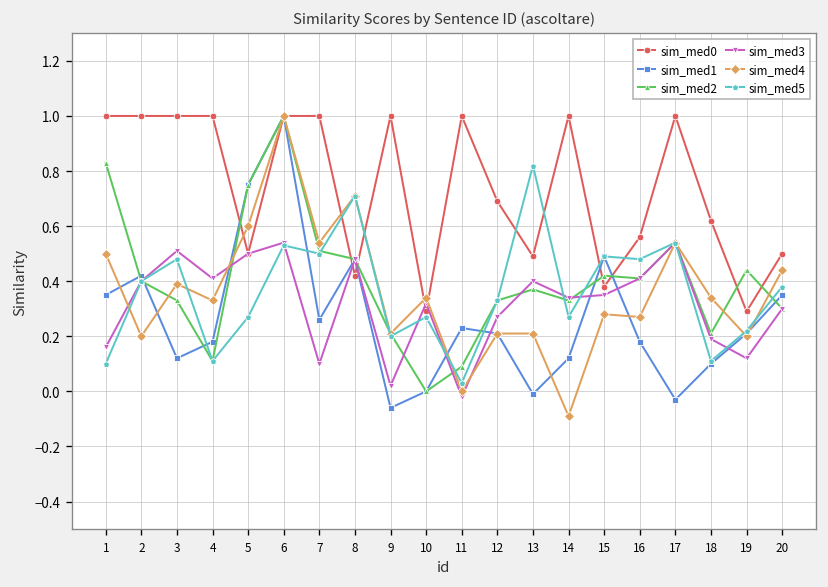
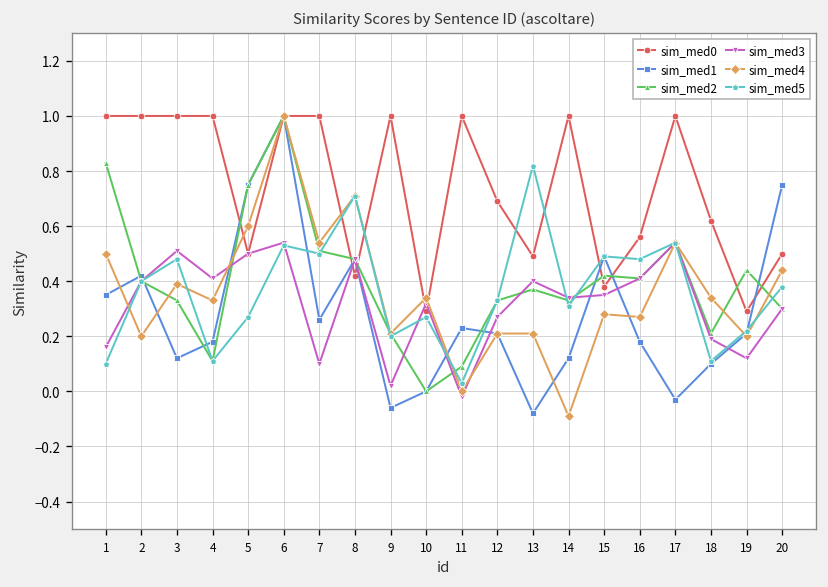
  {
    "sim_med0": {
      "1": 1.00,
      "2": 1.00,
      "3": 1.00,
      "4": 1.00,
      "7": 1.00,
      "8": 0.42,
      "9": 1.00,
      "10": 0.29,
      "11": 1.00,
      "12": 0.69,
      "13": 0.49,
      "14": 1.00,
      "15": 0.38,
      "16": 0.56,
      "17": 1.00,
      "18": 0.62,
      "19": 0.29,
      "20": 0.50
    },
    "sim_med1": {
      "1": 0.35,
      "2": 0.42,
      "3": 0.12,
      "4": 0.18,
      "7": 0.26,
      "9": -0.06,
      "11": 0.23,
-     "13": -0.01,
+     "13": -0.08,
      "14": 0.12,
      "16": 0.18,
      "17": -0.03,
-     "20": 0.35
+     "20": 0.75
    },
    "sim_med2": {
      "1": 0.83,
      "3": 0.33,
      "11": 0.09,
      "13": 0.37,
      "15": 0.42,
      "18": 0.21,
      "19": 0.44
    },
    "sim_med3": {
      "1": 0.16,
      "3": 0.51,
      "4": 0.41,
      "7": 0.10,
      "9": 0.02,
      "10": 0.32,
      "11": -0.02,
      "12": 0.27,
      "13": 0.40,
      "15": 0.35,
      "18": 0.19,
      "19": 0.12
    },
    "sim_med4": {
      "1": 0.50,
      "2": 0.20,
      "3": 0.39,
      "4": 0.33,
      "5": 0.60,
      "7": 0.54,
      "10": 0.34,
      "11": 0.00,
      "13": 0.21,
      "14": -0.09,
      "15": 0.28,
      "16": 0.27,
      "18": 0.34,
      "20": 0.44
    },
    "sim_med5": {
      "1": 0.10,
      "3": 0.48,
      "5": 0.27,
      "10": 0.27,
      "11": 0.03,
      "13": 0.82,
-     "14": 0.27,
+     "14": 0.31,
      "16": 0.48,
      "20": 0.38
    }
  }
